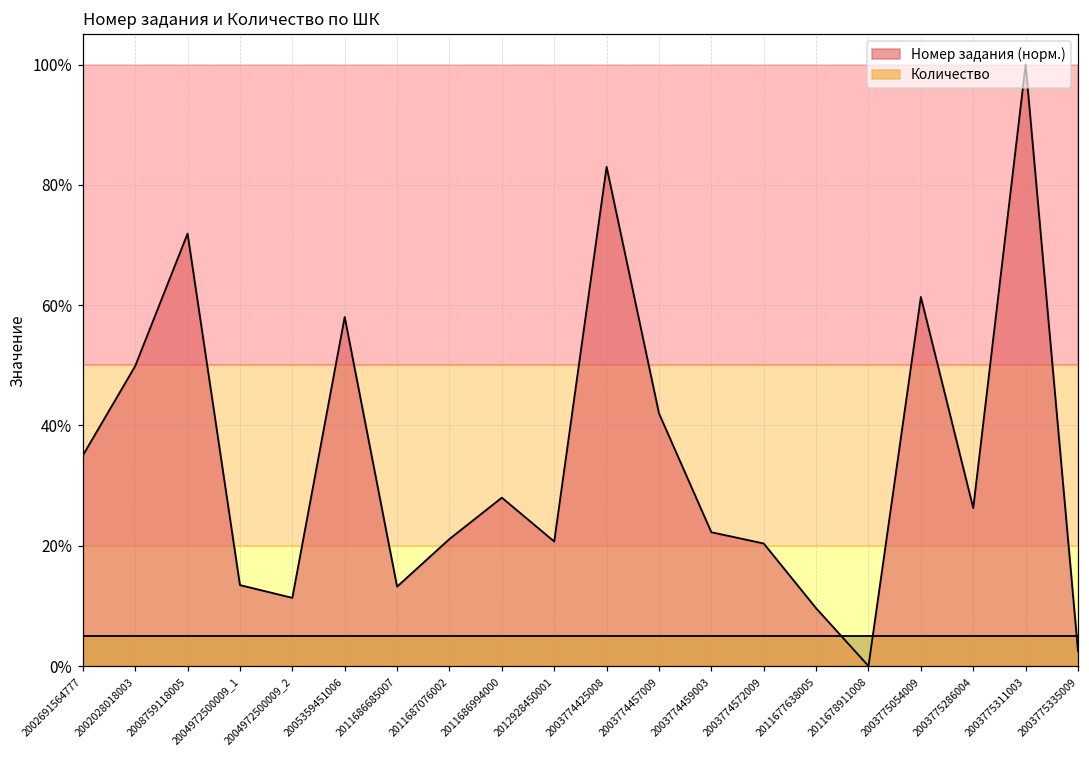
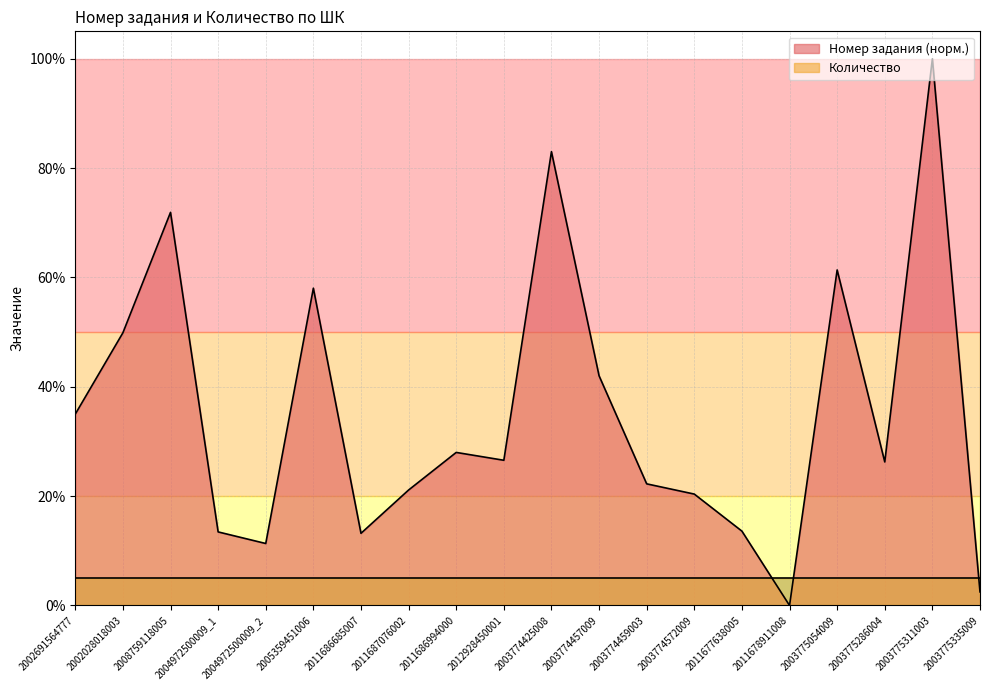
  {
    "Номер задания (норм.)": {
      "2002691564777": "35%",
      "2002028018003": "50%",
      "2008759118005": "72%",
      "2004972500009_1": "13%",
      "2004972500009_2": "11%",
      "2005359451006": "58%",
      "2011686685007": "13%",
      "2011687076002": "21%",
      "2011686994000": "28%",
-     "2012928450001": "21%",
+     "2012928450001": "27%",
      "2003774425008": "83%",
      "2003774457009": "42%",
      "2003774459003": "22%",
      "2003774572009": "20%",
-     "2011677638005": "10%",
+     "2011677638005": "14%",
      "2011678911008": "0%",
      "2003775054009": "61%",
      "2003775286004": "26%",
      "2003775335009": "2%"
    },
    "Количество": {
      "2002691564777": "5%",
      "2002028018003": "5%",
      "2008759118005": "5%",
      "2004972500009_1": "5%",
      "2004972500009_2": "5%",
      "2005359451006": "5%",
      "2011686685007": "5%",
      "2011687076002": "5%",
      "2011686994000": "5%",
      "2012928450001": "5%",
      "2003774425008": "5%",
      "2003774457009": "5%",
      "2003774459003": "5%",
      "2003774572009": "5%",
      "2011677638005": "5%",
      "2011678911008": "5%",
      "2003775054009": "5%",
      "2003775286004": "5%",
      "2003775311003": "5%",
      "2003775335009": "5%"
    }
  }
